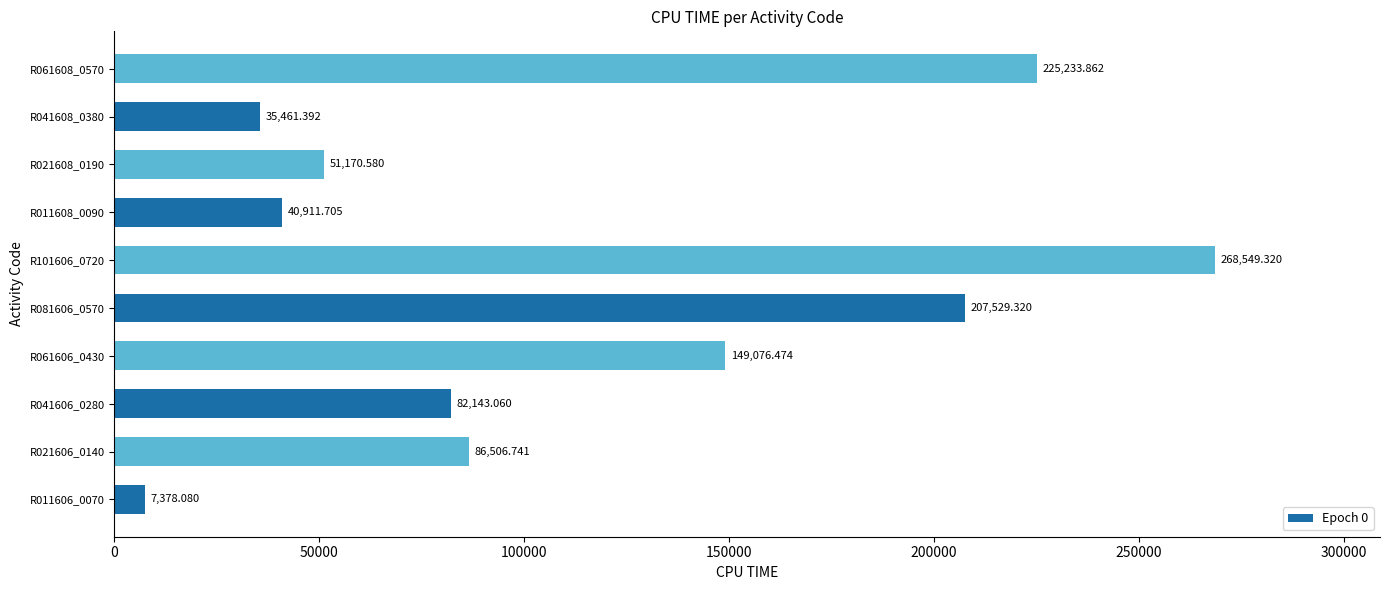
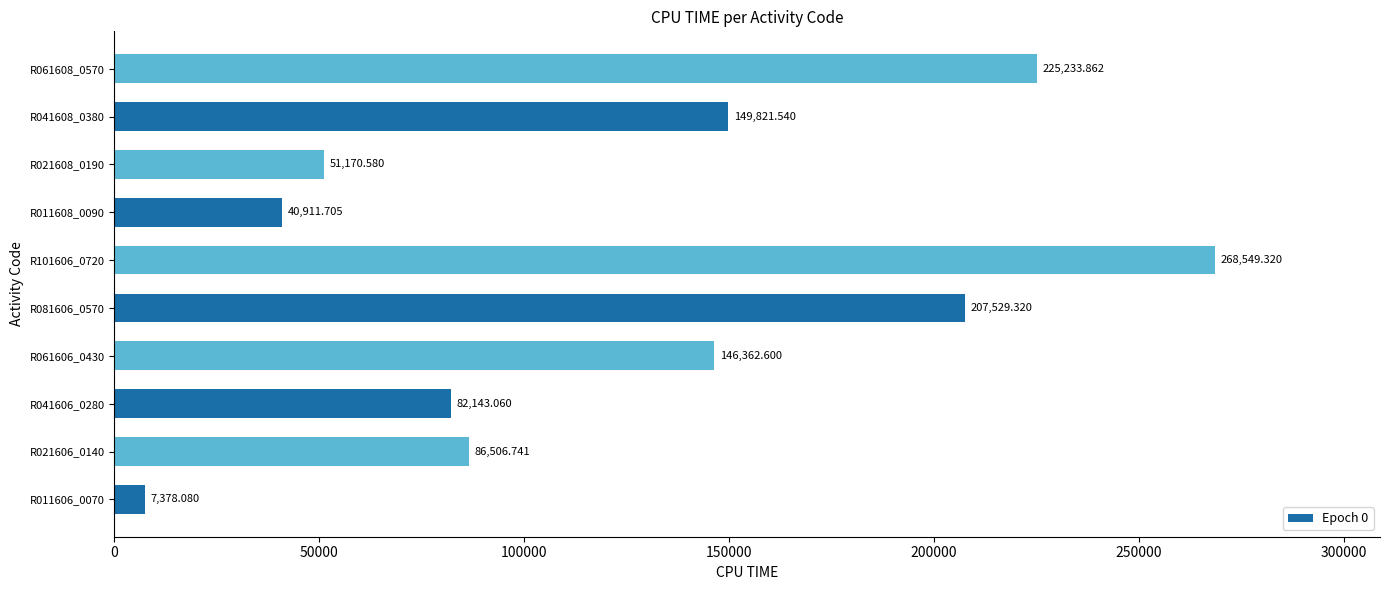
  {
    "R061608_0570": "225,233.862",
-   "R041608_0380": "35,461.392",
+   "R041608_0380": "149,821.540",
    "R021608_0190": "51,170.580",
    "R011608_0090": "40,911.705",
    "R101606_0720": "268,549.320",
    "R081606_0570": "207,529.320",
-   "R061606_0430": "149,076.474",
+   "R061606_0430": "146,362.600",
    "R041606_0280": "82,143.060",
    "R021606_0140": "86,506.741",
    "R011606_0070": "7,378.080"
  }
